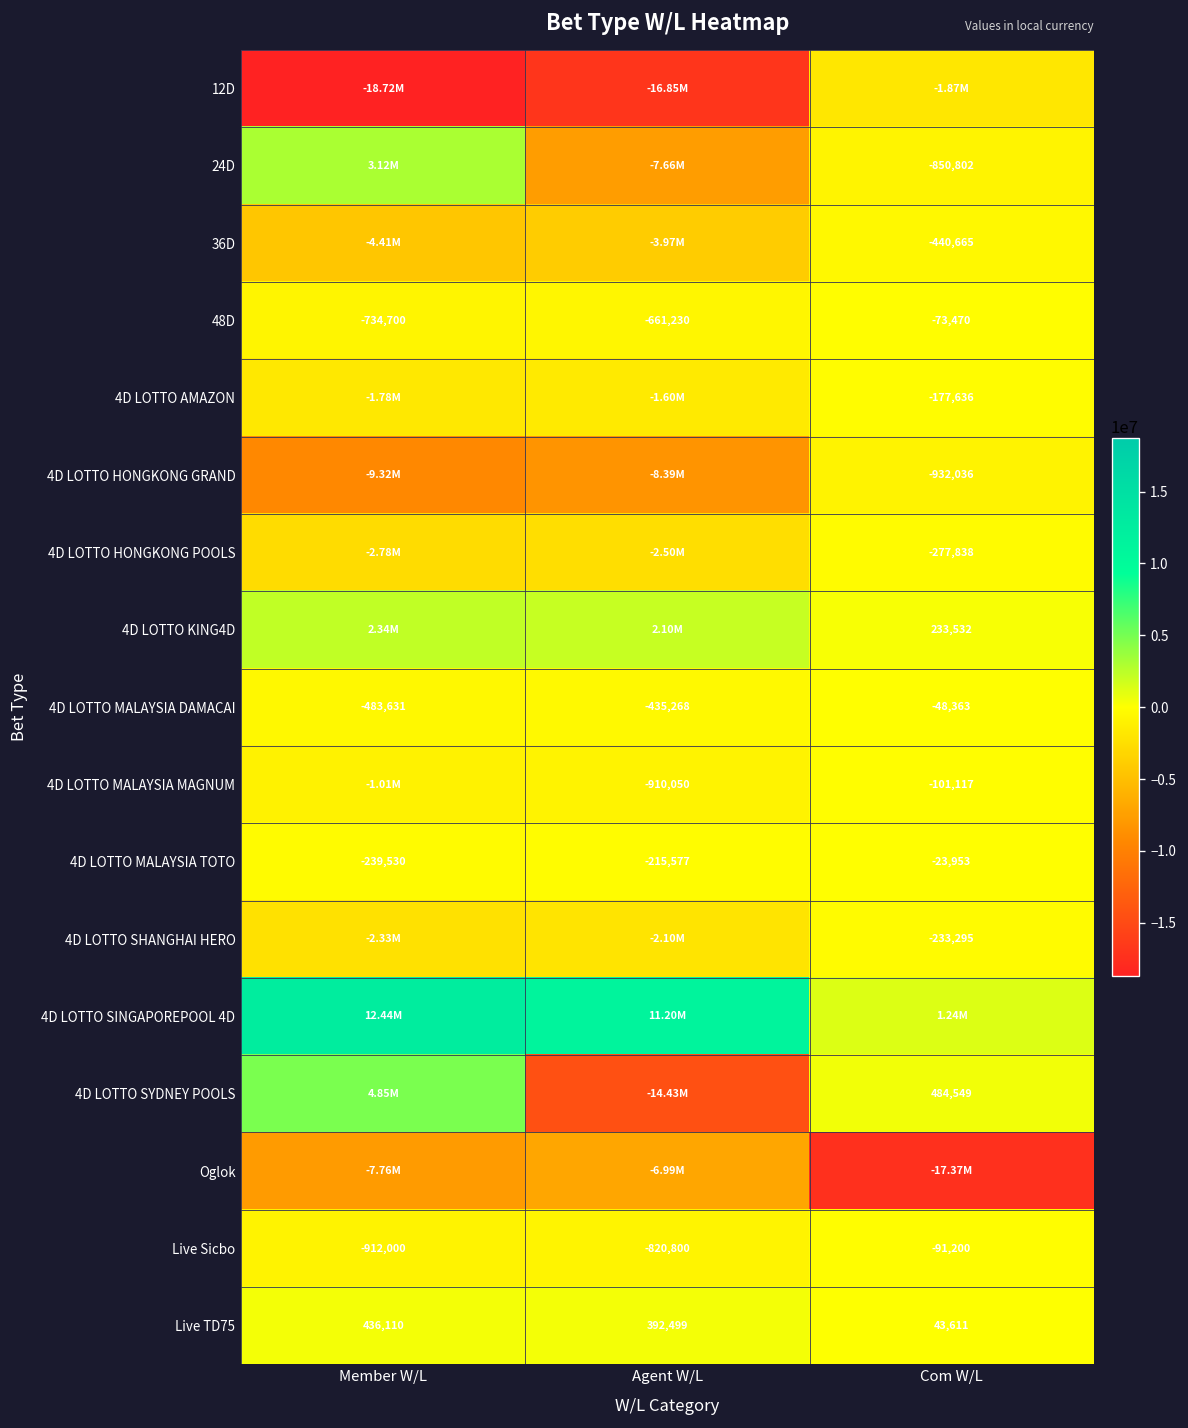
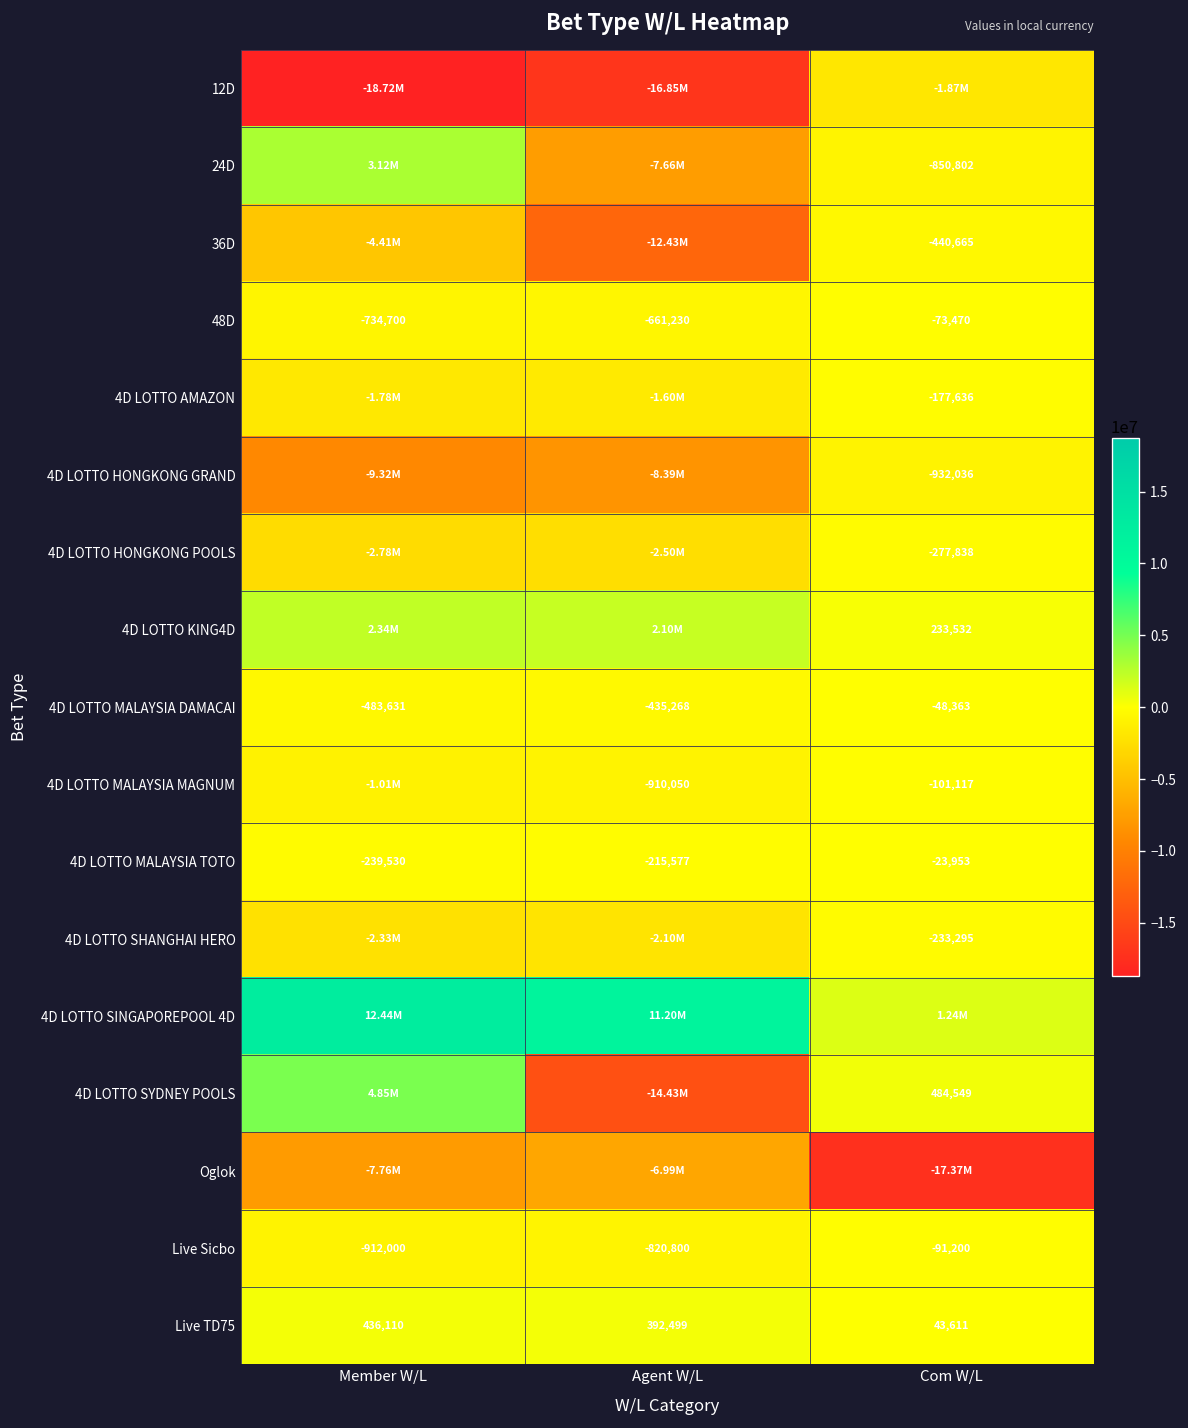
  {
    "12D": {
      "Member W/L": "-18.72M",
      "Agent W/L": "-16.85M",
      "Com W/L": "-1.87M"
    },
    "24D": {
      "Member W/L": "3.12M",
      "Agent W/L": "-7.66M",
      "Com W/L": "-850,802"
    },
    "36D": {
      "Member W/L": "-4.41M",
-     "Agent W/L": "-3.97M",
+     "Agent W/L": "-12.43M",
      "Com W/L": "-440,665"
    },
    "48D": {
      "Member W/L": "-734,700",
      "Agent W/L": "-661,230",
      "Com W/L": "-73,470"
    },
    "4D LOTTO AMAZON": {
      "Member W/L": "-1.78M",
      "Agent W/L": "-1.60M",
      "Com W/L": "-177,636"
    },
    "4D LOTTO HONGKONG GRAND": {
      "Member W/L": "-9.32M",
      "Agent W/L": "-8.39M",
      "Com W/L": "-932,036"
    },
    "4D LOTTO HONGKONG POOLS": {
      "Member W/L": "-2.78M",
      "Agent W/L": "-2.50M",
      "Com W/L": "-277,838"
    },
    "4D LOTTO KING4D": {
      "Member W/L": "2.34M",
      "Agent W/L": "2.10M",
      "Com W/L": "233,532"
    },
    "4D LOTTO MALAYSIA DAMACAI": {
      "Member W/L": "-483,631",
      "Agent W/L": "-435,268",
      "Com W/L": "-48,363"
    },
    "4D LOTTO MALAYSIA MAGNUM": {
      "Member W/L": "-1.01M",
      "Agent W/L": "-910,050",
      "Com W/L": "-101,117"
    },
    "4D LOTTO MALAYSIA TOTO": {
      "Member W/L": "-239,530",
      "Agent W/L": "-215,577",
      "Com W/L": "-23,953"
    },
    "4D LOTTO SHANGHAI HERO": {
      "Member W/L": "-2.33M",
      "Agent W/L": "-2.10M",
      "Com W/L": "-233,295"
    },
    "4D LOTTO SINGAPOREPOOL 4D": {
      "Member W/L": "12.44M",
      "Agent W/L": "11.20M",
      "Com W/L": "1.24M"
    },
    "4D LOTTO SYDNEY POOLS": {
      "Member W/L": "4.85M",
      "Agent W/L": "-14.43M",
      "Com W/L": "484,549"
    },
    "Oglok": {
      "Member W/L": "-7.76M",
      "Agent W/L": "-6.99M",
      "Com W/L": "-17.37M"
    },
    "Live Sicbo": {
      "Member W/L": "-912,000",
      "Agent W/L": "-820,800",
      "Com W/L": "-91,200"
    },
    "Live TD75": {
      "Member W/L": "436,110",
      "Agent W/L": "392,499",
      "Com W/L": "43,611"
    }
  }
